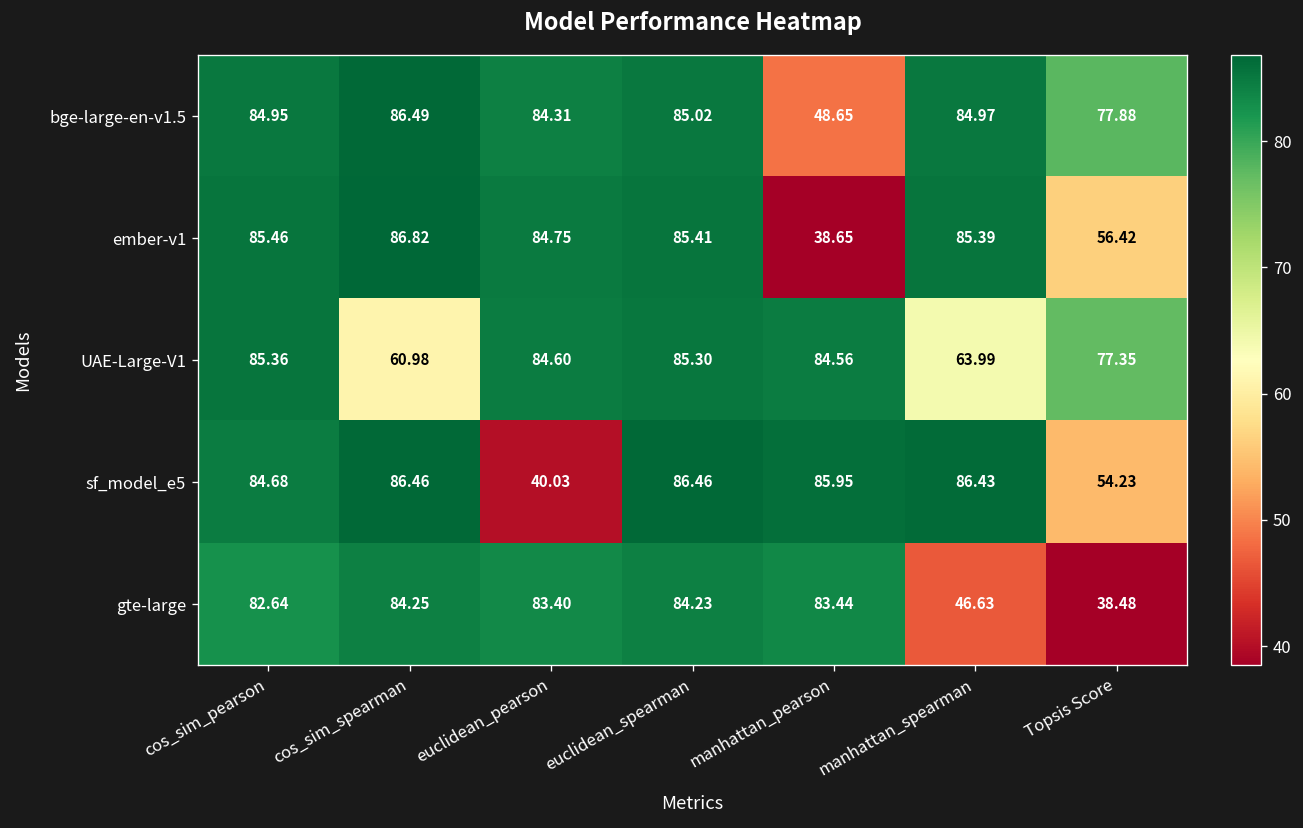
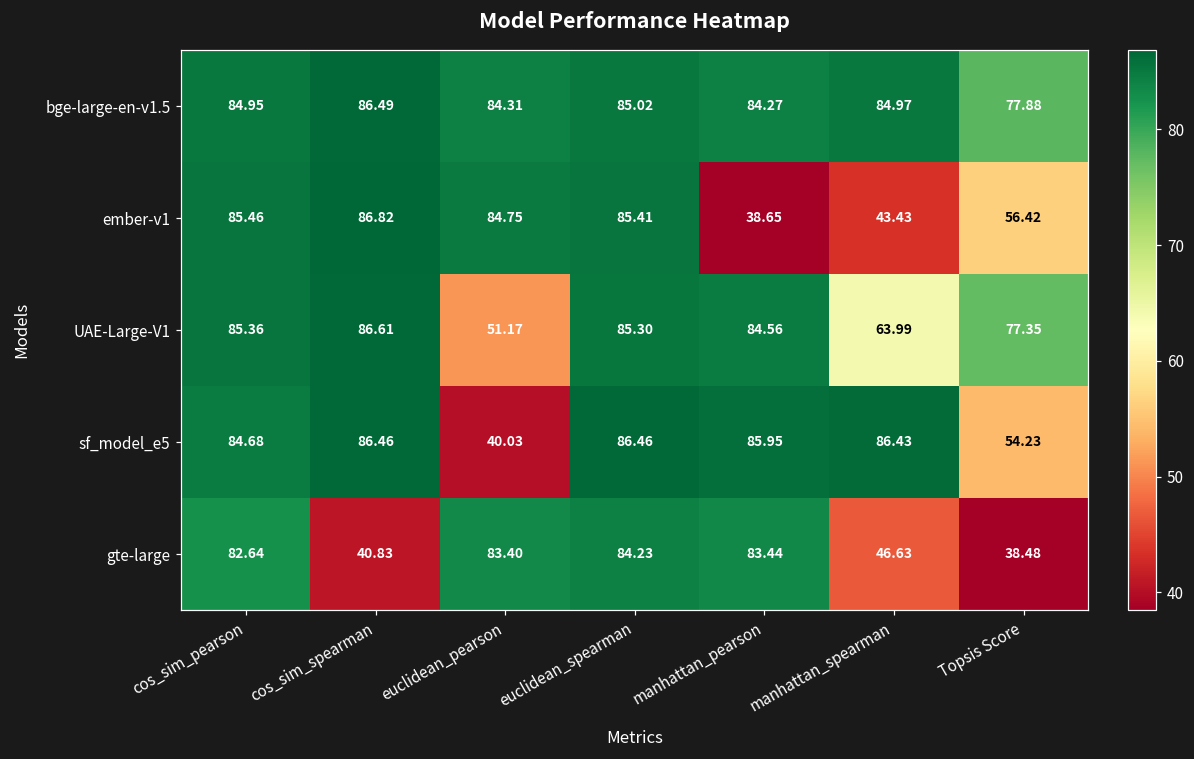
  {
    "bge-large-en-v1.5": {
      "cos_sim_pearson": 84.95,
      "cos_sim_spearman": 86.49,
      "euclidean_pearson": 84.31,
      "euclidean_spearman": 85.02,
-     "manhattan_pearson": 48.65,
+     "manhattan_pearson": 84.27,
      "manhattan_spearman": 84.97,
      "Topsis Score": 77.88
    },
    "ember-v1": {
      "cos_sim_pearson": 85.46,
      "cos_sim_spearman": 86.82,
      "euclidean_pearson": 84.75,
      "euclidean_spearman": 85.41,
      "manhattan_pearson": 38.65,
-     "manhattan_spearman": 85.39,
+     "manhattan_spearman": 43.43,
      "Topsis Score": 56.42
    },
    "UAE-Large-V1": {
      "cos_sim_pearson": 85.36,
-     "cos_sim_spearman": 60.98,
-     "euclidean_pearson": 84.60,
+     "cos_sim_spearman": 86.61,
+     "euclidean_pearson": 51.17,
      "euclidean_spearman": 85.30,
      "manhattan_pearson": 84.56,
      "manhattan_spearman": 63.99,
      "Topsis Score": 77.35
    },
    "sf_model_e5": {
      "cos_sim_pearson": 84.68,
      "cos_sim_spearman": 86.46,
      "euclidean_pearson": 40.03,
      "euclidean_spearman": 86.46,
      "manhattan_pearson": 85.95,
      "manhattan_spearman": 86.43,
      "Topsis Score": 54.23
    },
    "gte-large": {
      "cos_sim_pearson": 82.64,
-     "cos_sim_spearman": 84.25,
+     "cos_sim_spearman": 40.83,
      "euclidean_pearson": 83.40,
      "euclidean_spearman": 84.23,
      "manhattan_pearson": 83.44,
      "manhattan_spearman": 46.63,
      "Topsis Score": 38.48
    }
  }
